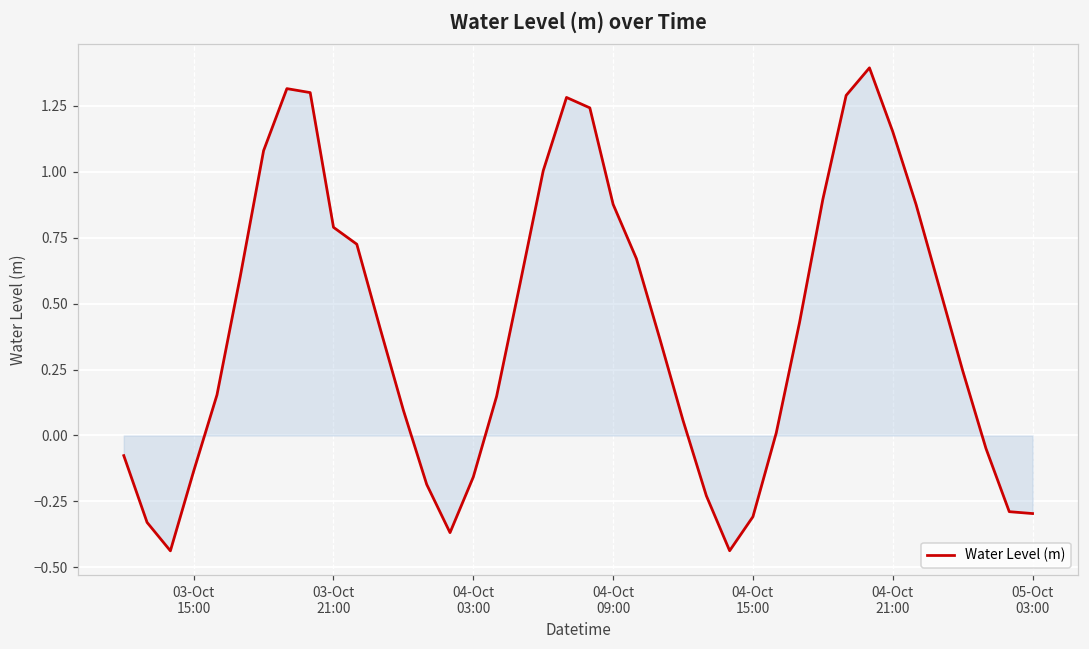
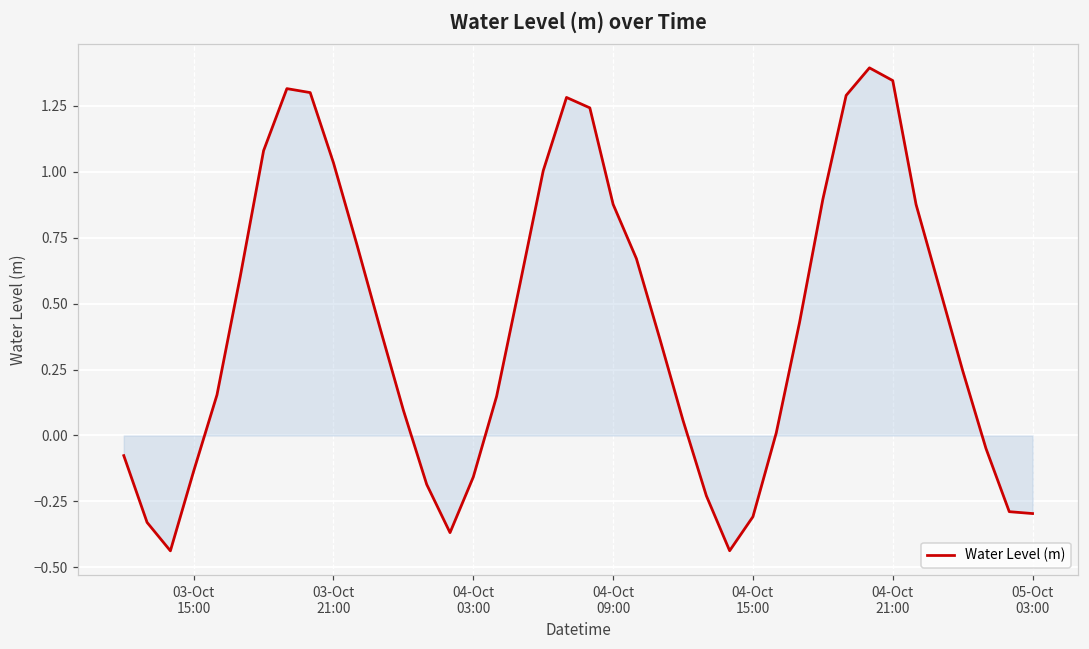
  {
    "Water Level (m)": {
      "03-Oct 15:00": -0.13,
-     "03-Oct 21:00": 0.79,
+     "03-Oct 21:00": 1.03,
      "04-Oct 03:00": -0.16,
      "04-Oct 15:00": -0.31,
-     "04-Oct 21:00": 1.15,
+     "04-Oct 21:00": 1.35,
      "05-Oct 03:00": -0.30
    }
  }
